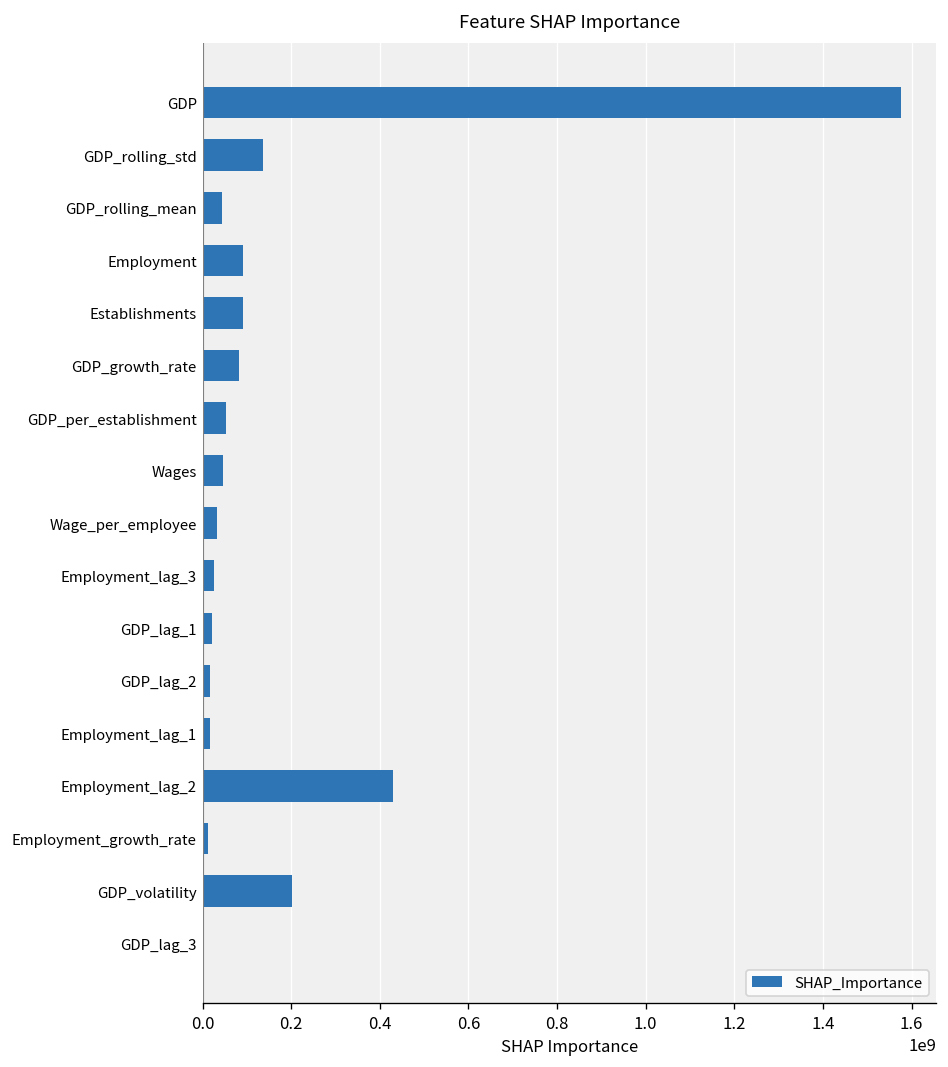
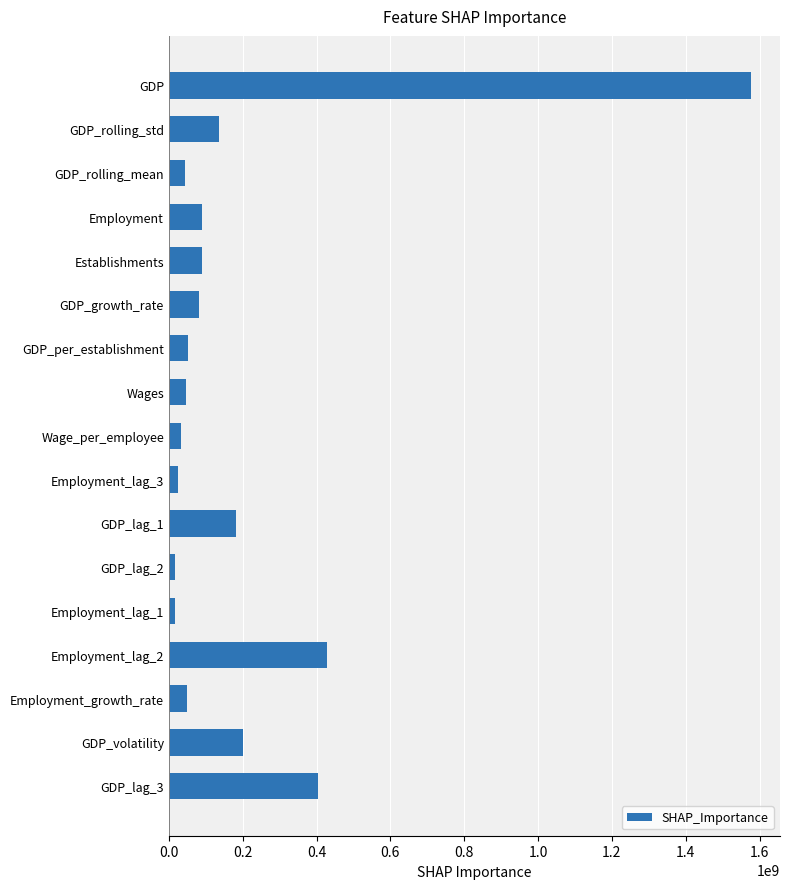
  {
    "GDP": 1580000000,
    "GDP_rolling_std": 140000000,
    "GDP_rolling_mean": 40000000,
    "Employment": 90000000,
    "Establishments": 90000000,
    "GDP_growth_rate": 80000000,
    "GDP_per_establishment": 50000000,
    "Wages": 50000000,
    "Wage_per_employee": 30000000,
    "Employment_lag_3": 30000000,
-   "GDP_lag_1": 20000000,
+   "GDP_lag_1": 180000000,
    "GDP_lag_2": 20000000,
    "Employment_lag_1": 20000000,
    "Employment_lag_2": 430000000,
-   "Employment_growth_rate": 10000000,
+   "Employment_growth_rate": 50000000,
    "GDP_volatility": 200000000,
-   "GDP_lag_3": 0
+   "GDP_lag_3": 400000000
  }
